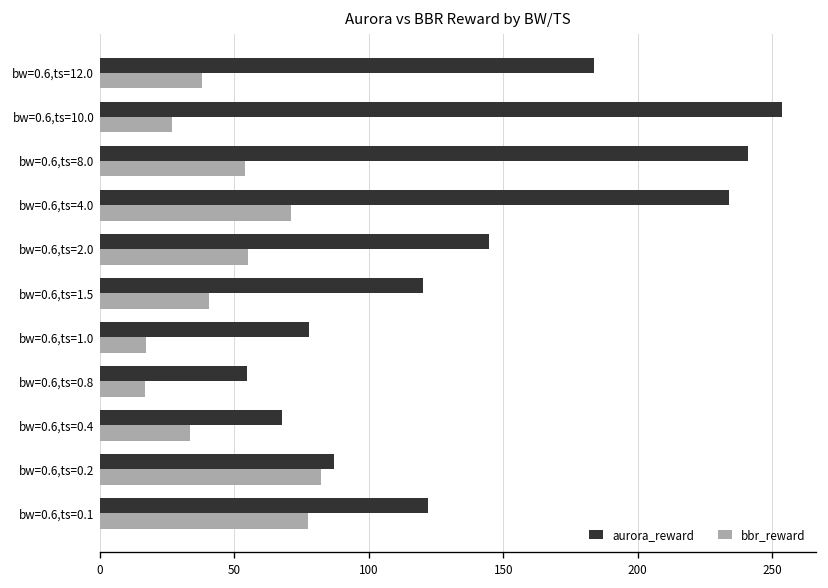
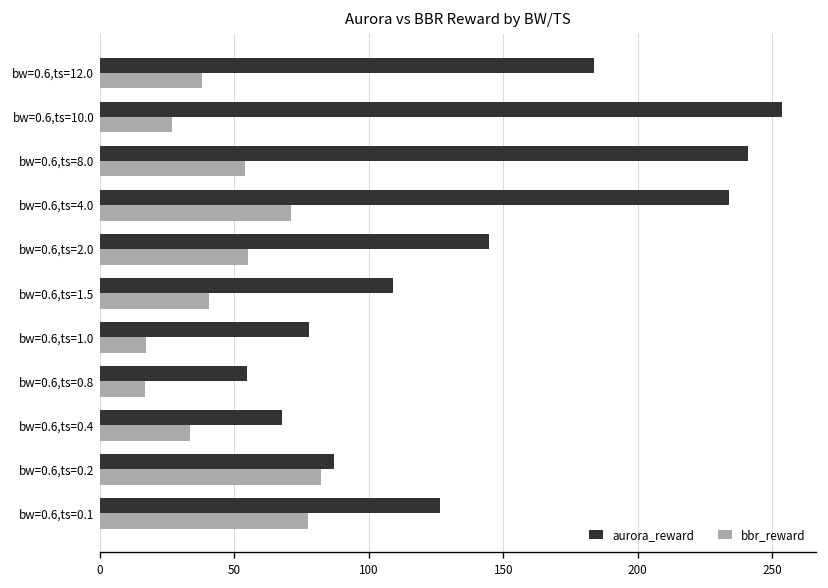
  {
    "aurora_reward": {
      "bw=0.6,ts=12.0": 184,
      "bw=0.6,ts=10.0": 254,
      "bw=0.6,ts=8.0": 241,
      "bw=0.6,ts=4.0": 234,
      "bw=0.6,ts=2.0": 145,
-     "bw=0.6,ts=1.5": 120,
+     "bw=0.6,ts=1.5": 109,
      "bw=0.6,ts=1.0": 78,
      "bw=0.6,ts=0.8": 55,
      "bw=0.6,ts=0.4": 68,
      "bw=0.6,ts=0.2": 87,
-     "bw=0.6,ts=0.1": 122
+     "bw=0.6,ts=0.1": 126
    },
    "bbr_reward": {
      "bw=0.6,ts=12.0": 38,
      "bw=0.6,ts=10.0": 27,
      "bw=0.6,ts=8.0": 54,
      "bw=0.6,ts=4.0": 71,
      "bw=0.6,ts=2.0": 55,
      "bw=0.6,ts=1.5": 41,
      "bw=0.6,ts=1.0": 17,
      "bw=0.6,ts=0.8": 17,
      "bw=0.6,ts=0.4": 33,
      "bw=0.6,ts=0.2": 82,
      "bw=0.6,ts=0.1": 78
    }
  }
